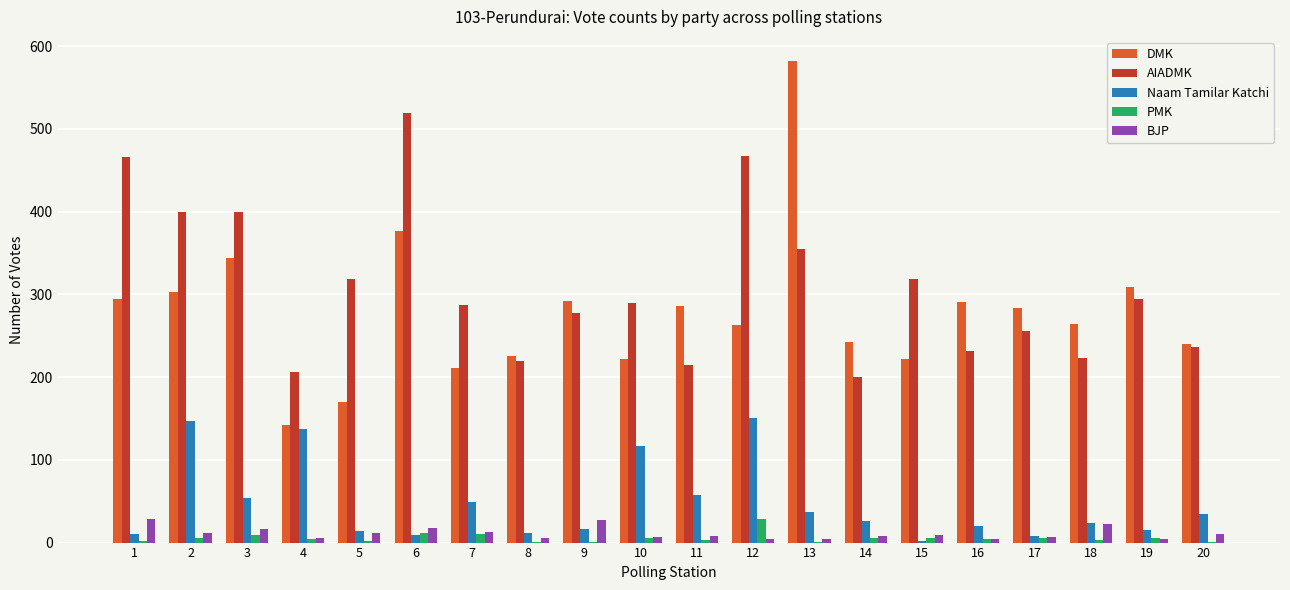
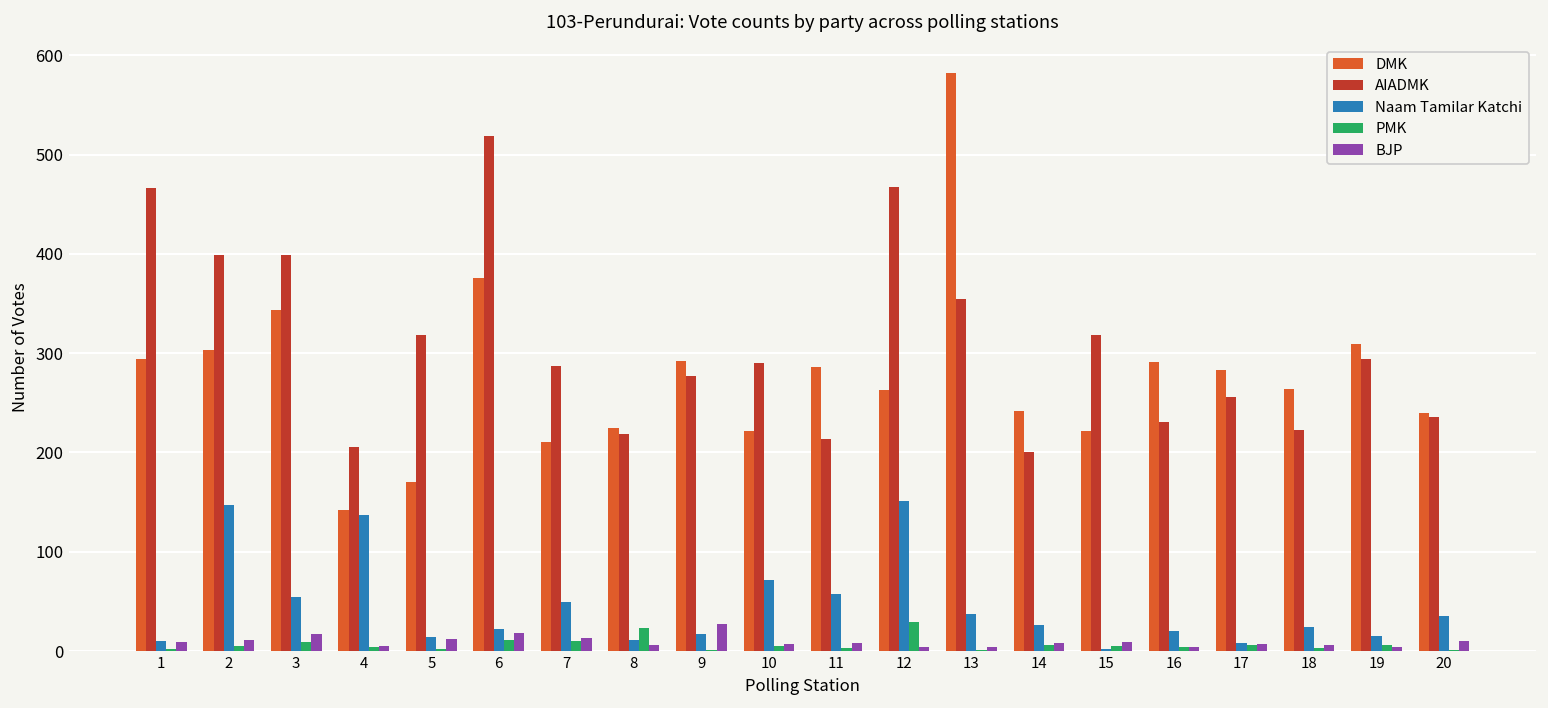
  {
    "Naam Tamilar Katchi": {
      "1": 10,
      "2": 150,
      "3": 50,
      "4": 140,
      "5": 10,
-     "6": 10,
+     "6": 20,
      "7": 50,
      "8": 10,
      "9": 20,
-     "10": 120,
+     "10": 70,
      "11": 60,
      "12": 150,
      "13": 40,
      "14": 30,
      "16": 20,
      "17": 10,
      "18": 20,
      "19": 20,
      "20": 40
    },
    "PMK": {
      "2": 10,
      "3": 10,
      "4": 0,
      "6": 10,
      "7": 10,
-     "8": 0,
+     "8": 20,
      "10": 10,
      "12": 30,
      "14": 10,
      "15": 10,
      "16": 0,
      "17": 10,
      "19": 10
    },
    "BJP": {
-     "1": 30,
+     "1": 10,
      "2": 10,
      "3": 20,
      "4": 10,
      "5": 10,
      "6": 20,
      "7": 10,
      "8": 10,
      "9": 30,
      "10": 10,
      "11": 10,
      "12": 0,
      "13": 0,
      "14": 10,
      "15": 10,
      "16": 0,
      "17": 10,
-     "18": 20,
+     "18": 10,
      "19": 0,
      "20": 10
    }
  }
